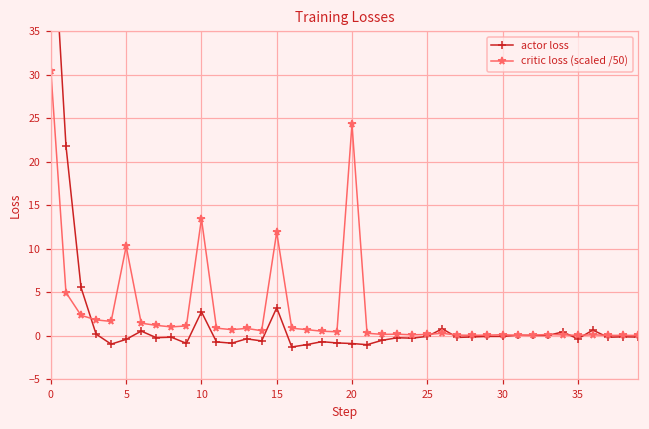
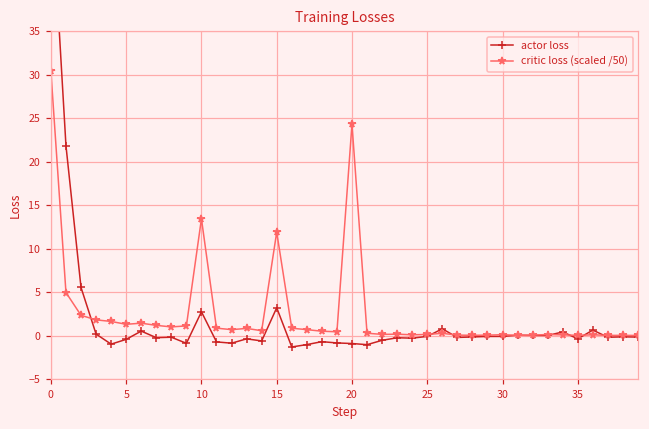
  {
    "actor loss": {
      "5": 0,
      "10": 3,
      "15": 3,
      "20": -1,
      "35": 0
    },
    "critic loss (scaled /50)": {
      "0": 30,
-     "5": 10,
+     "5": 1,
      "10": 13,
      "15": 12,
      "20": 24,
      "35": 0
    }
  }
